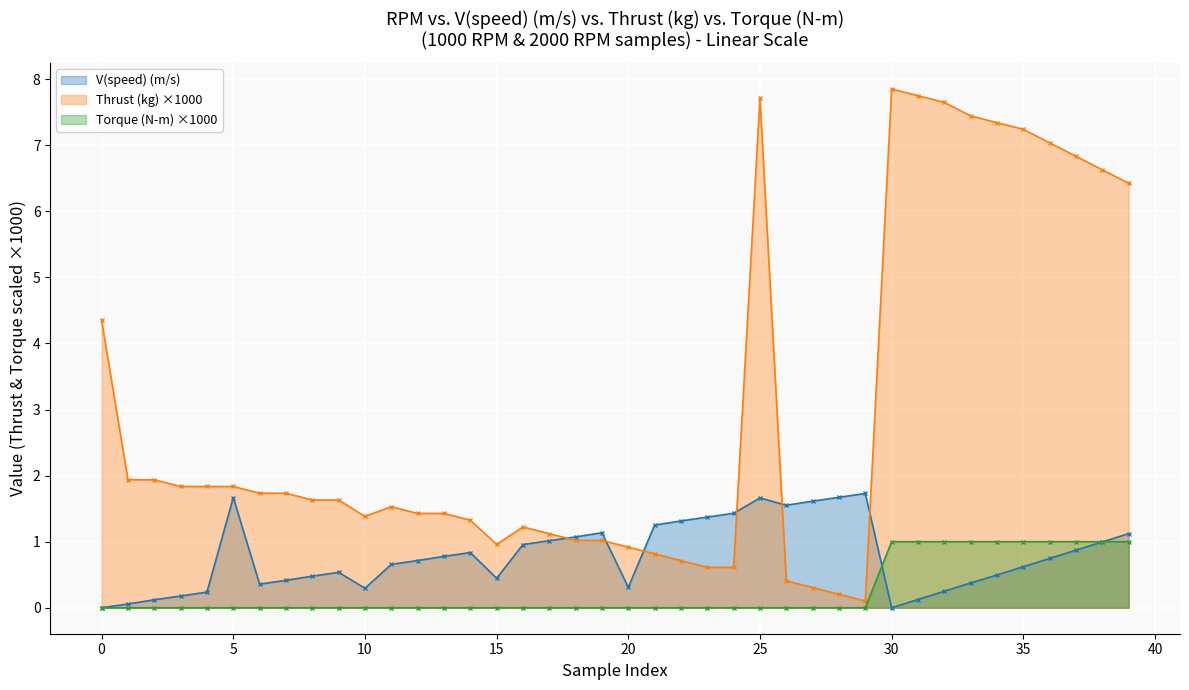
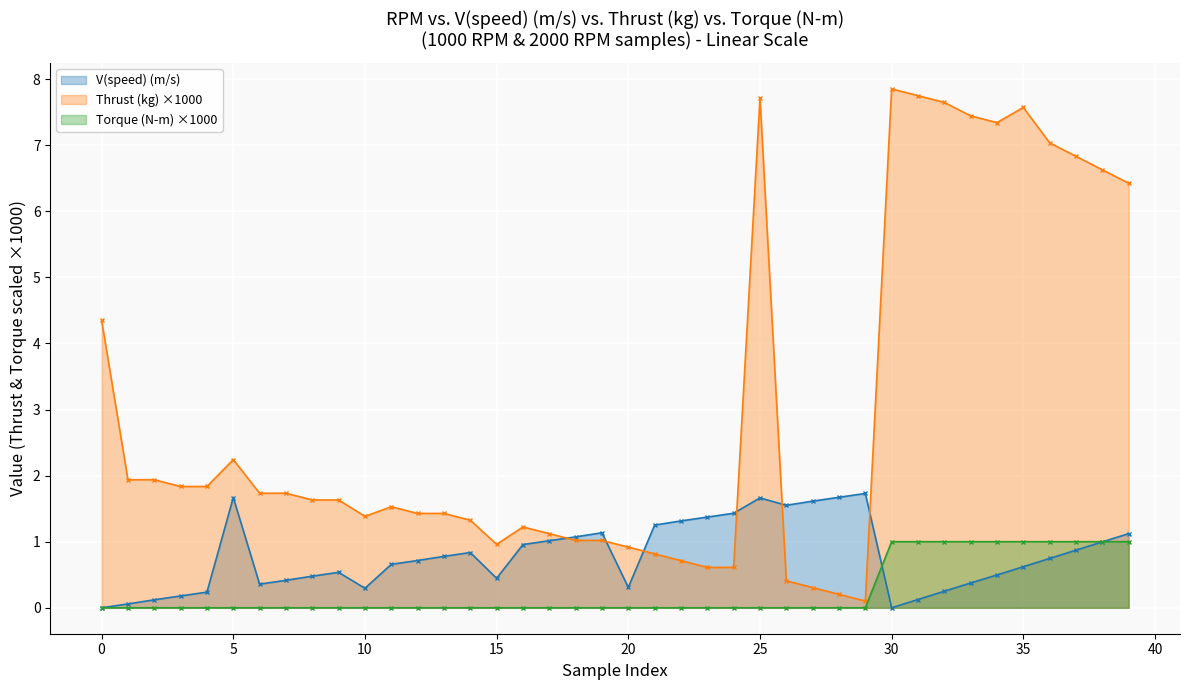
  {
    "V(speed) (m/s)": {
      "5": 1.7,
      "10": 0.3,
      "15": 0.4,
      "20": 0.3,
      "25": 1.7,
      "30": 0.0,
      "35": 0.6
    },
    "Thrust (kg) ×1000": {
      "0": 4.4,
-     "5": 1.8,
+     "5": 2.2,
      "10": 1.4,
      "15": 1.0,
      "20": 0.9,
      "25": 7.7,
      "30": 7.9,
-     "35": 7.2
+     "35": 7.6
    },
    "Torque (N-m) ×1000": {
      "5": 0.0,
      "10": 0.0,
      "15": 0.0,
      "20": 0.0,
      "25": 0.0,
      "30": 1.0,
      "35": 1.0
    }
  }
